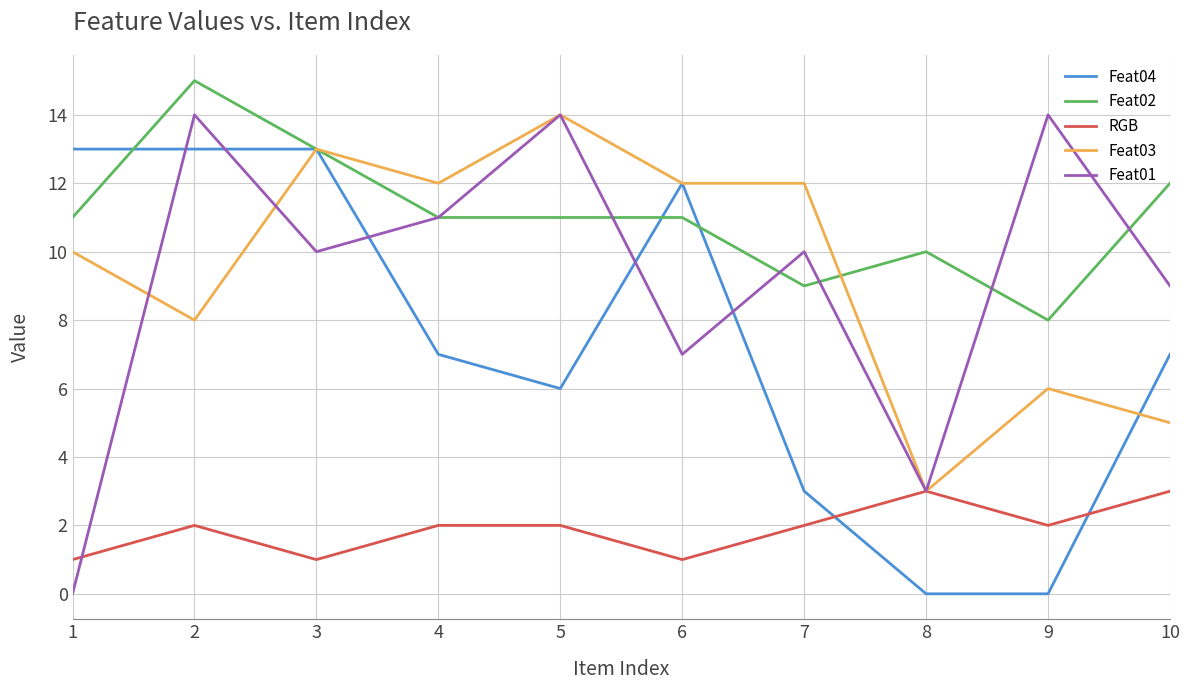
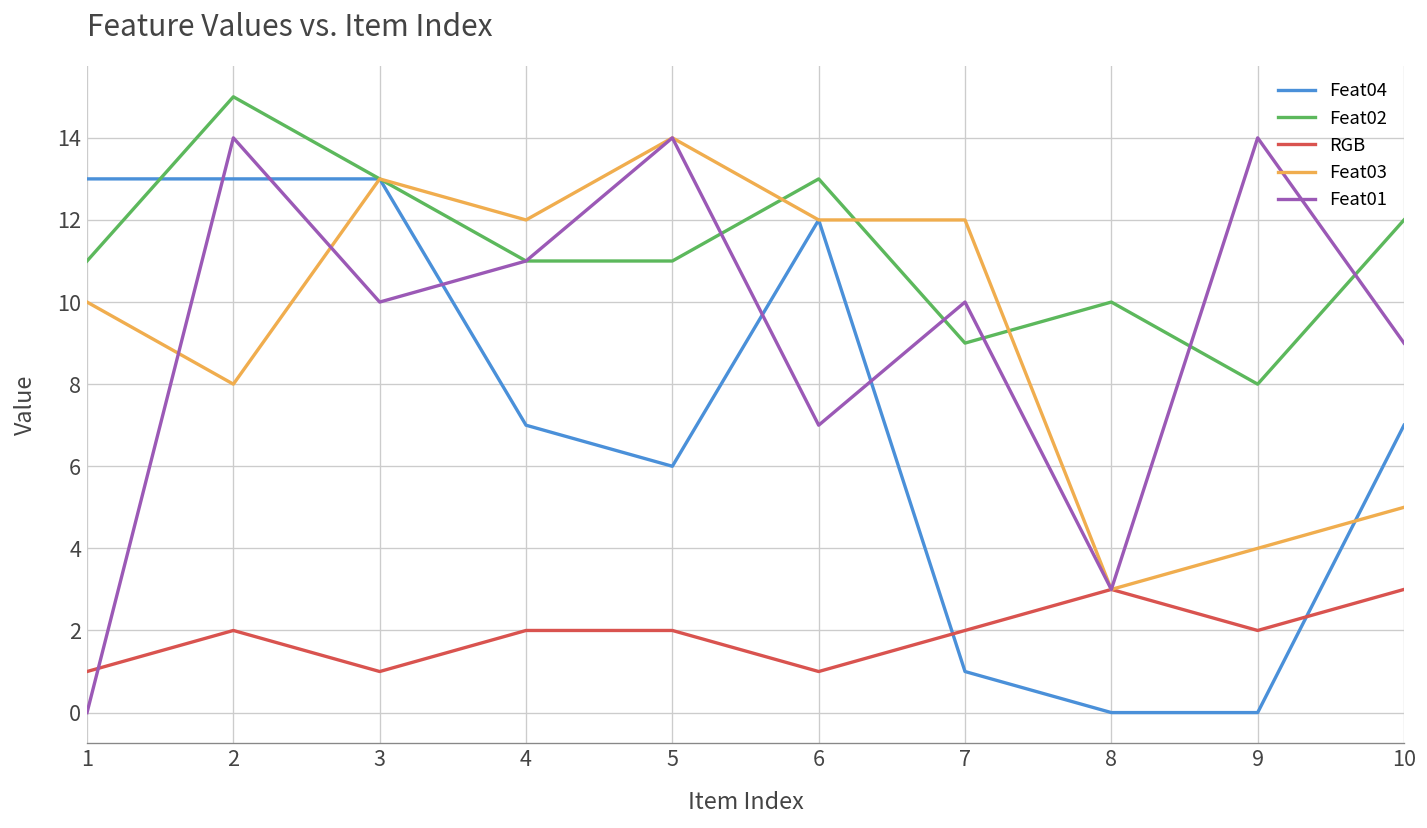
  {
    "Feat04": {
      "1": 13,
      "2": 13,
      "4": 7,
      "5": 6,
-     "7": 3,
+     "7": 1,
      "8": 0,
      "9": 0,
      "10": 7
    },
    "Feat02": {
      "1": 11,
      "2": 15,
      "5": 11,
-     "6": 11,
+     "6": 13,
      "7": 9,
      "8": 10,
      "9": 8,
      "10": 12
    },
    "RGB": {
      "1": 1,
      "2": 2,
      "3": 1,
      "4": 2,
      "5": 2,
      "6": 1,
      "7": 2,
      "9": 2,
      "10": 3
    },
    "Feat03": {
      "1": 10,
      "2": 8,
      "4": 12,
      "7": 12,
-     "9": 6,
+     "9": 4,
      "10": 5
    },
    "Feat01": {
      "1": 0,
      "2": 14,
      "3": 10,
      "6": 7,
      "7": 10,
      "9": 14,
      "10": 9
    }
  }
